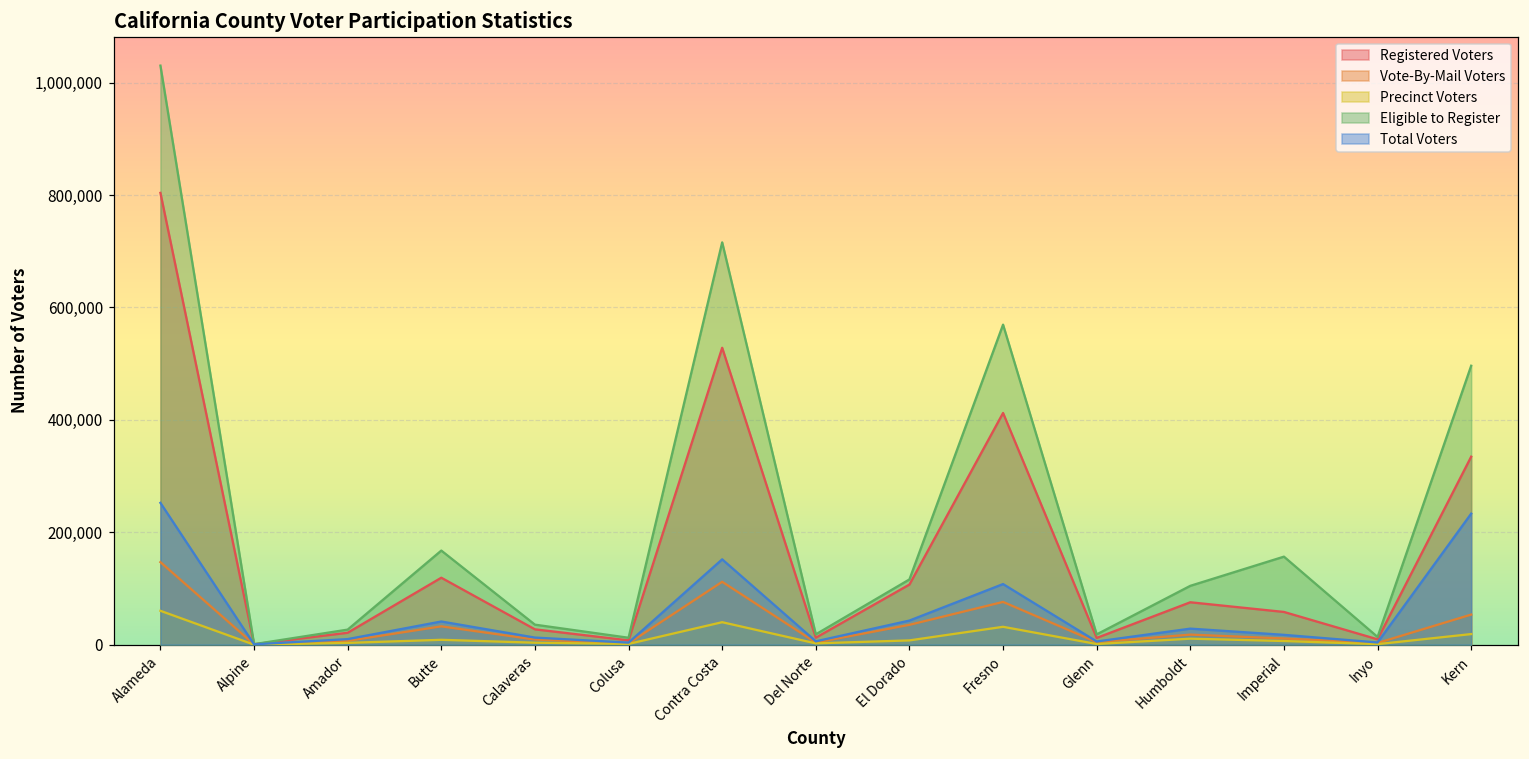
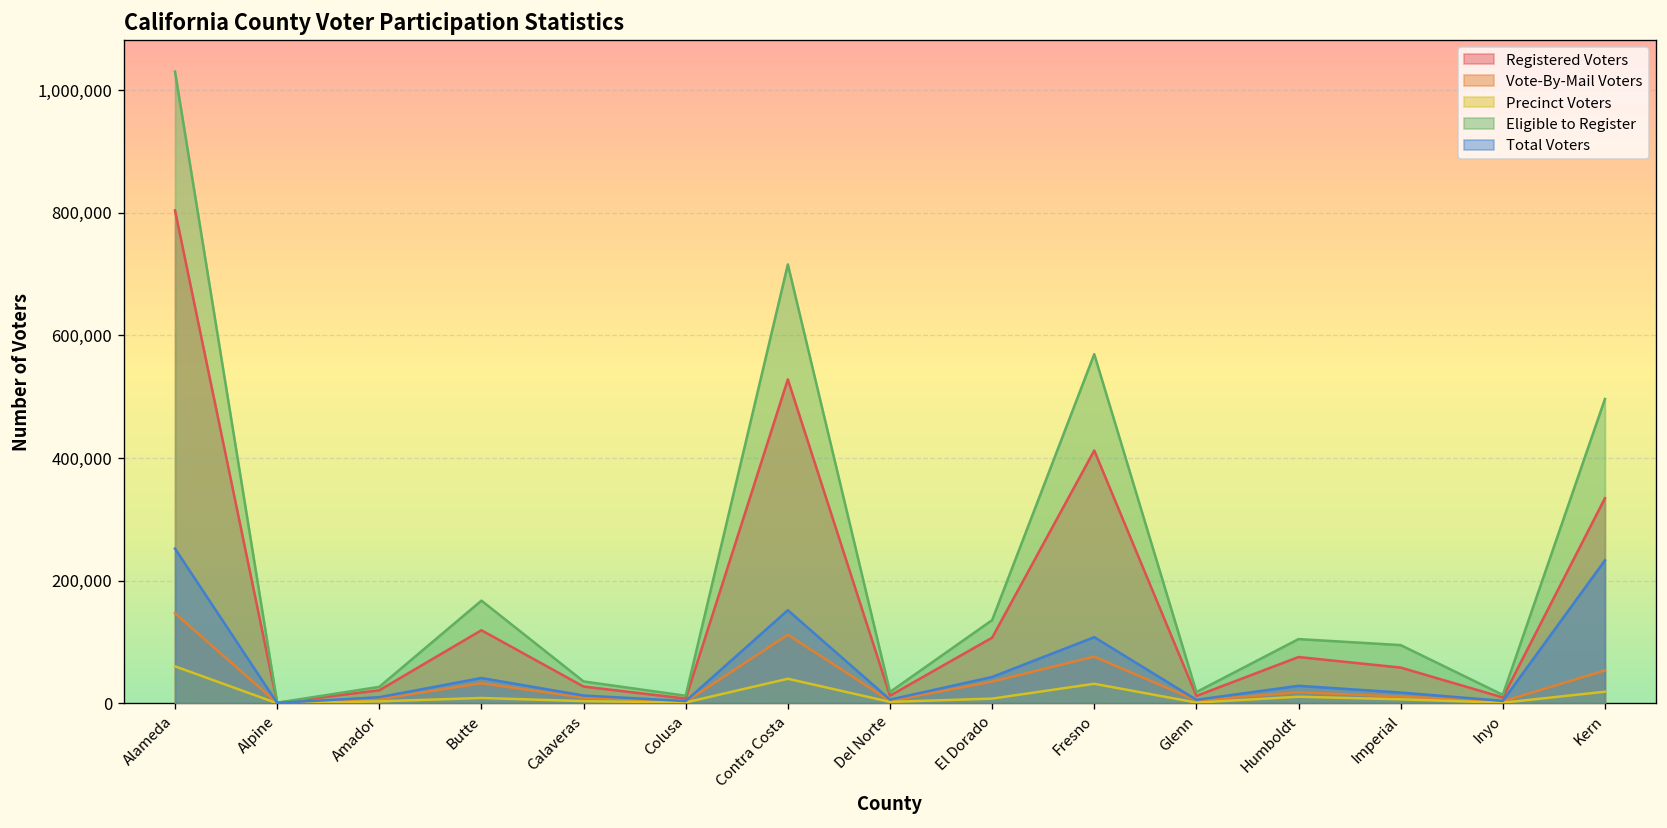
  {
    "Eligible to Register": {
      "Alameda": "1,030,000",
      "Amador": "30,000",
      "Butte": "170,000",
      "Calaveras": "40,000",
      "Contra Costa": "720,000",
      "Del Norte": "20,000",
-     "El Dorado": "120,000",
+     "El Dorado": "140,000",
      "Fresno": "570,000",
      "Glenn": "20,000",
      "Humboldt": "100,000",
-     "Imperial": "160,000",
+     "Imperial": "90,000",
      "Kern": "500,000"
    },
    "Total Voters": {
      "Alameda": "250,000",
      "Butte": "40,000",
      "Contra Costa": "150,000",
      "El Dorado": "40,000",
      "Fresno": "110,000",
      "Humboldt": "30,000",
      "Imperial": "20,000",
      "Kern": "230,000"
    }
  }
